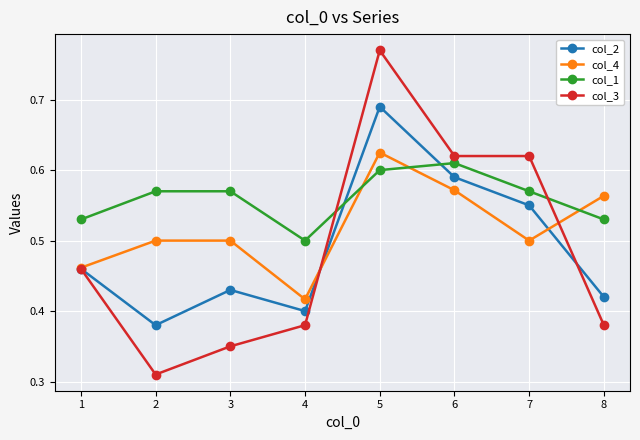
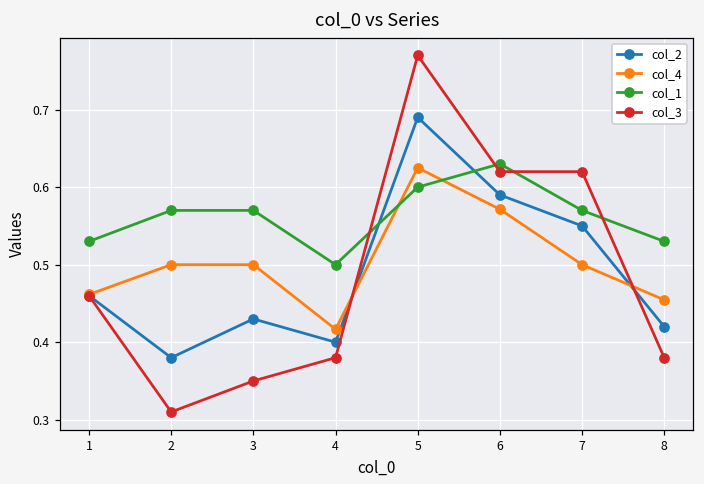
  {
    "col_2": {
      "2": 0.38,
      "3": 0.43,
      "4": 0.40,
      "5": 0.69,
      "6": 0.59,
      "7": 0.55,
      "8": 0.42
    },
    "col_4": {
      "2": 0.50,
      "3": 0.50,
      "4": 0.42,
      "5": 0.63,
      "6": 0.57,
      "7": 0.50,
-     "8": 0.56
+     "8": 0.45
    },
    "col_1": {
      "1": 0.53,
      "2": 0.57,
      "3": 0.57,
      "4": 0.50,
      "5": 0.60,
-     "6": 0.61,
+     "6": 0.63,
      "7": 0.57,
      "8": 0.53
    },
    "col_3": {
      "2": 0.31,
      "3": 0.35,
      "4": 0.38,
      "5": 0.77,
      "6": 0.62,
      "7": 0.62,
      "8": 0.38
    }
  }
